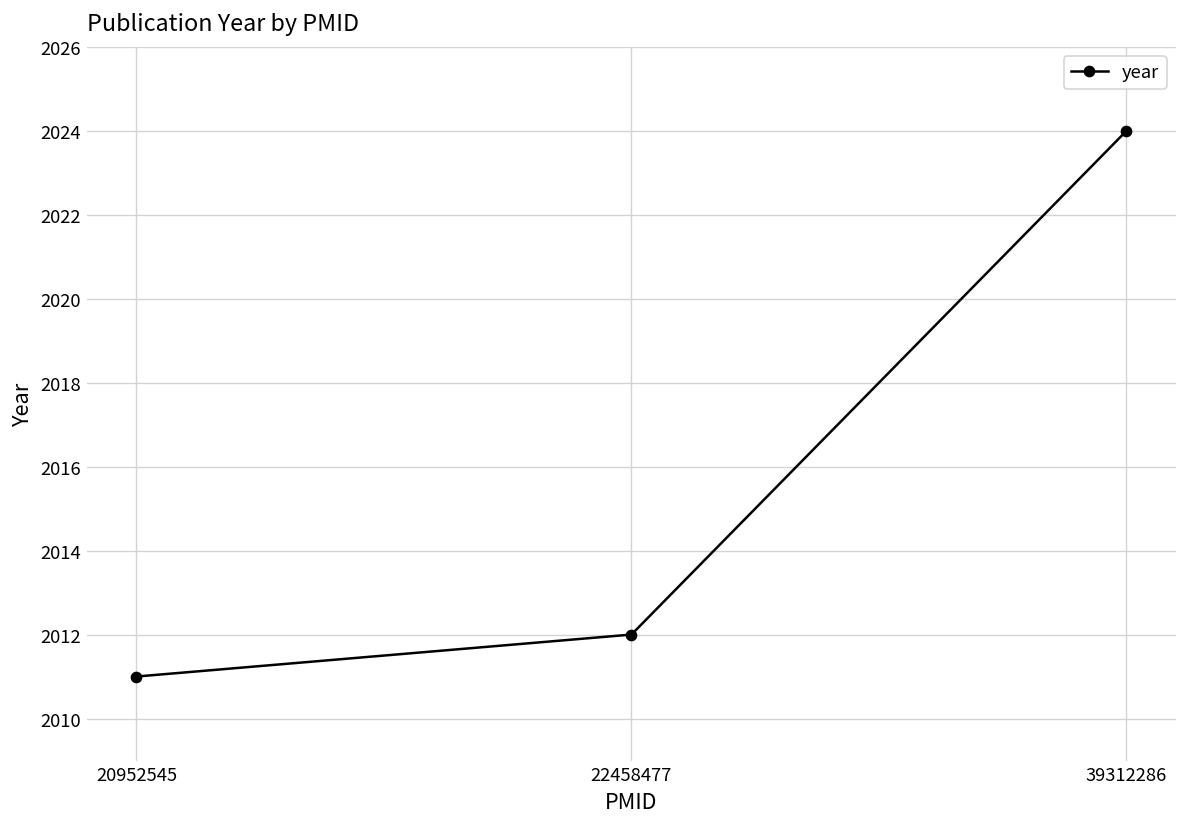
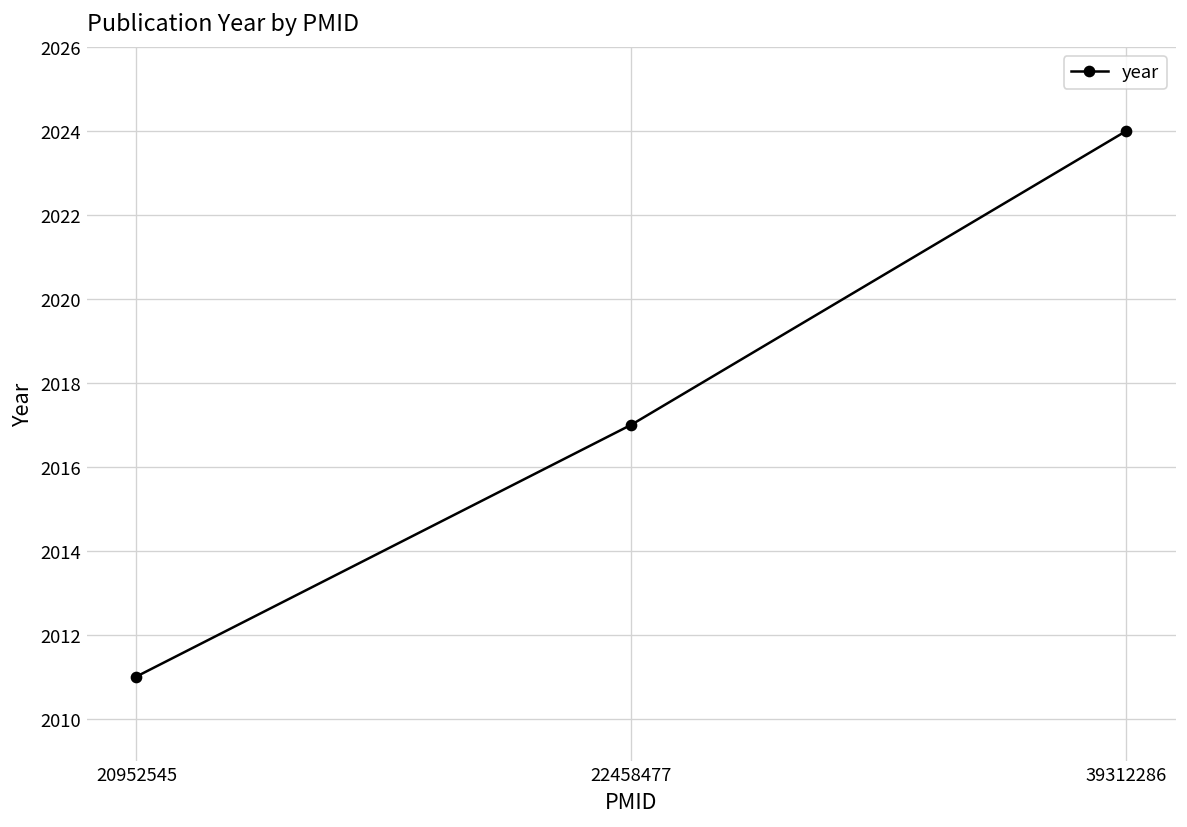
  {
    "20952545": 2011,
-   "22458477": 2012,
+   "22458477": 2017,
    "39312286": 2024
  }
